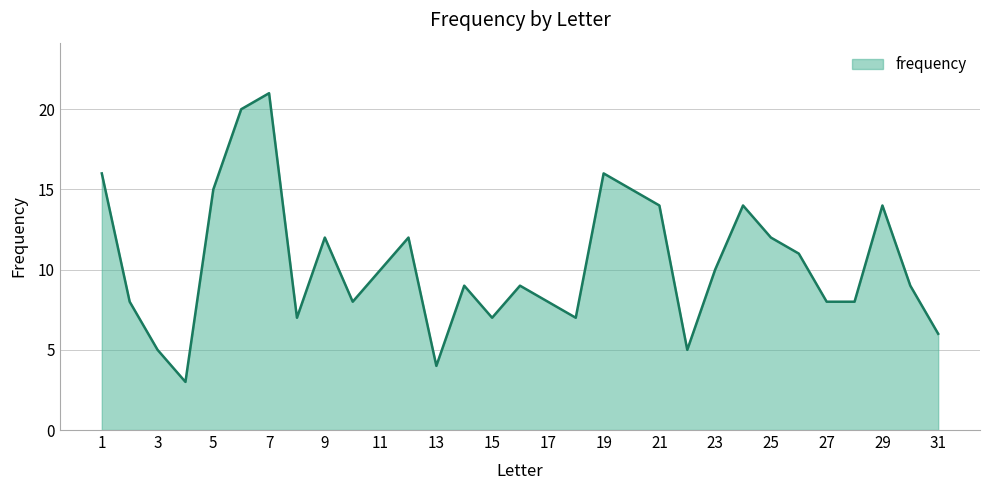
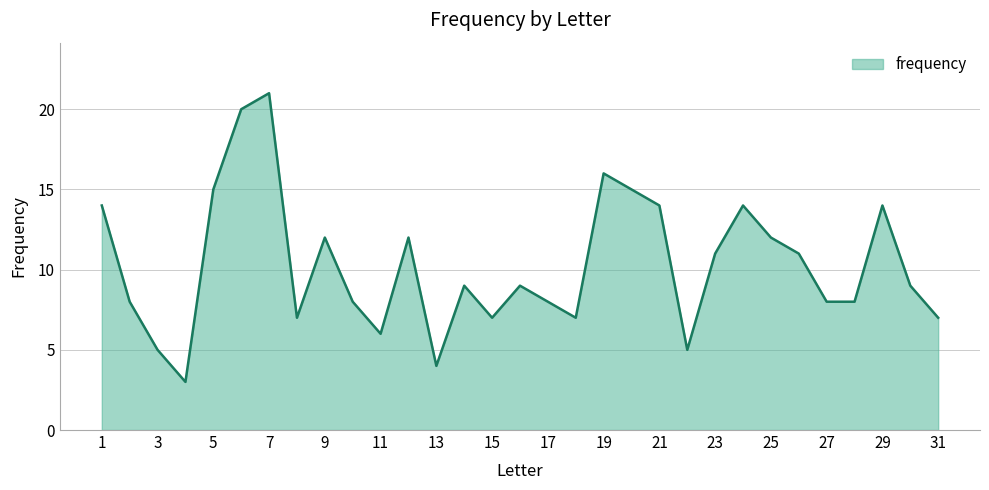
  {
-   "1": 16,
+   "1": 14,
    "3": 5,
    "5": 15,
    "7": 21,
    "9": 12,
-   "11": 10,
+   "11": 6,
    "13": 4,
    "15": 7,
    "17": 8,
    "19": 16,
    "21": 14,
-   "23": 10,
+   "23": 11,
    "25": 12,
    "27": 8,
    "29": 14,
-   "31": 6
+   "31": 7
  }
